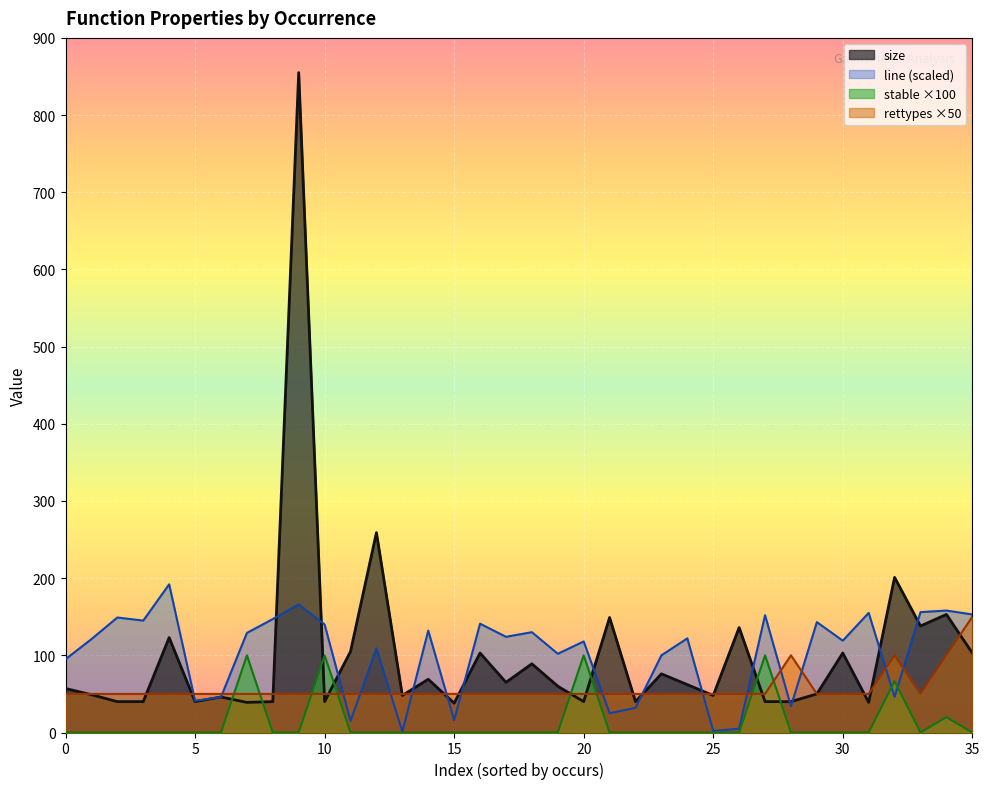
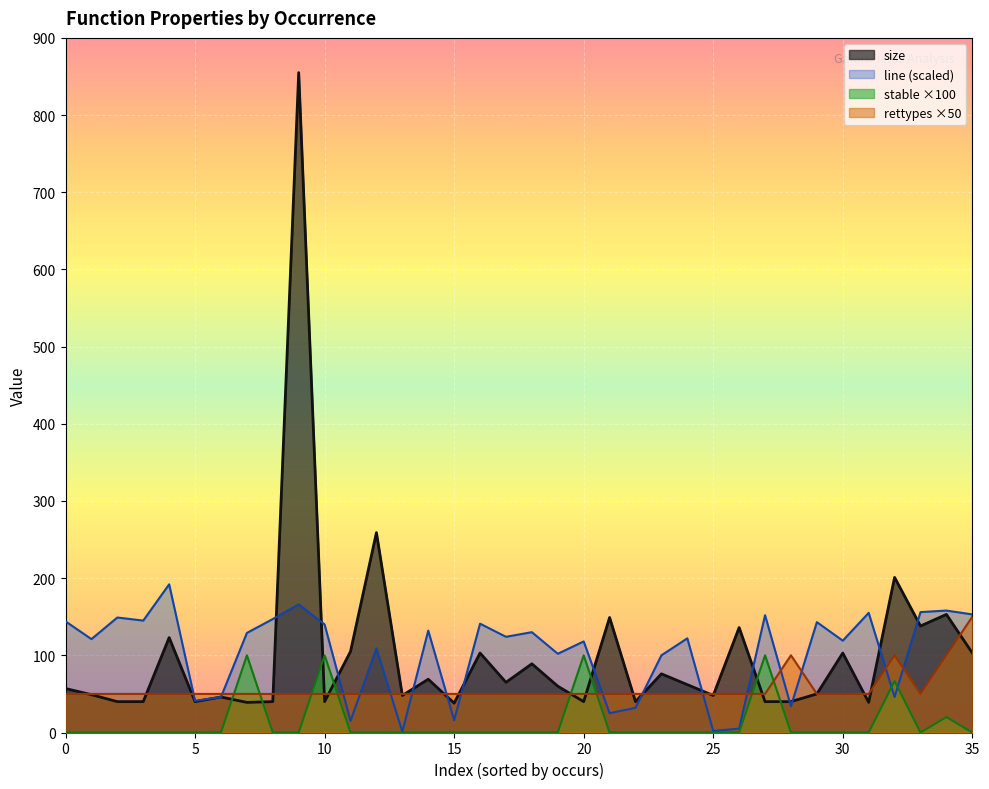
  {
    "size": {
      "0": 60,
      "10": 40,
      "15": 40,
      "20": 40,
      "30": 100,
      "35": 100
    },
    "line (scaled)": {
-     "0": 100,
+     "0": 140,
      "10": 140,
      "15": 20,
      "20": 120,
      "30": 120
    },
    "stable ×100": {
      "0": 0,
      "5": 0,
      "10": 100,
      "15": 0,
      "20": 100,
      "30": 0,
      "35": 0
    },
    "rettypes ×50": {
      "0": 50,
      "5": 50,
      "10": 50,
      "15": 50,
      "20": 50,
      "30": 50
    }
  }
